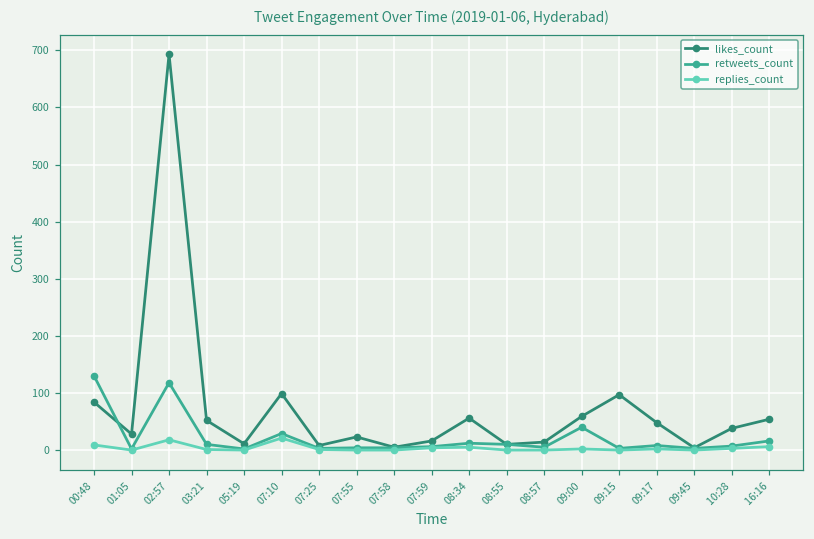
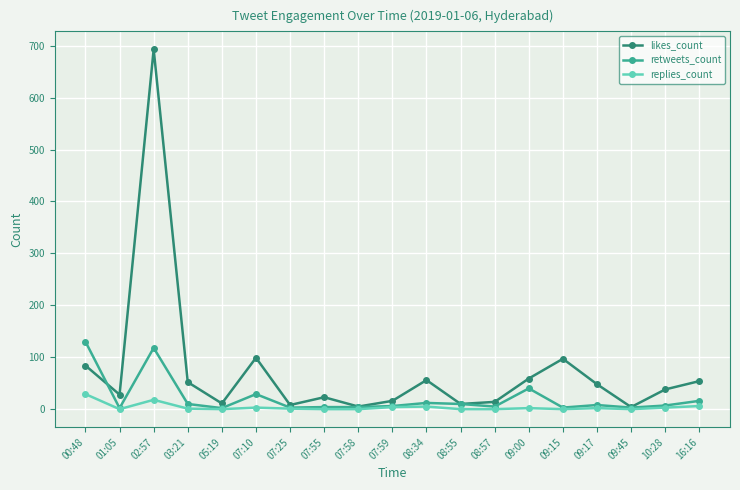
  {
    "replies_count": {
-     "00:48": 10,
+     "00:48": 30,
      "02:57": 20,
      "03:21": 0,
-     "07:10": 20,
+     "07:10": 0,
      "08:34": 10,
      "08:55": 0,
      "08:57": 0,
      "09:00": 0,
      "09:17": 0,
      "16:16": 10
    }
  }
